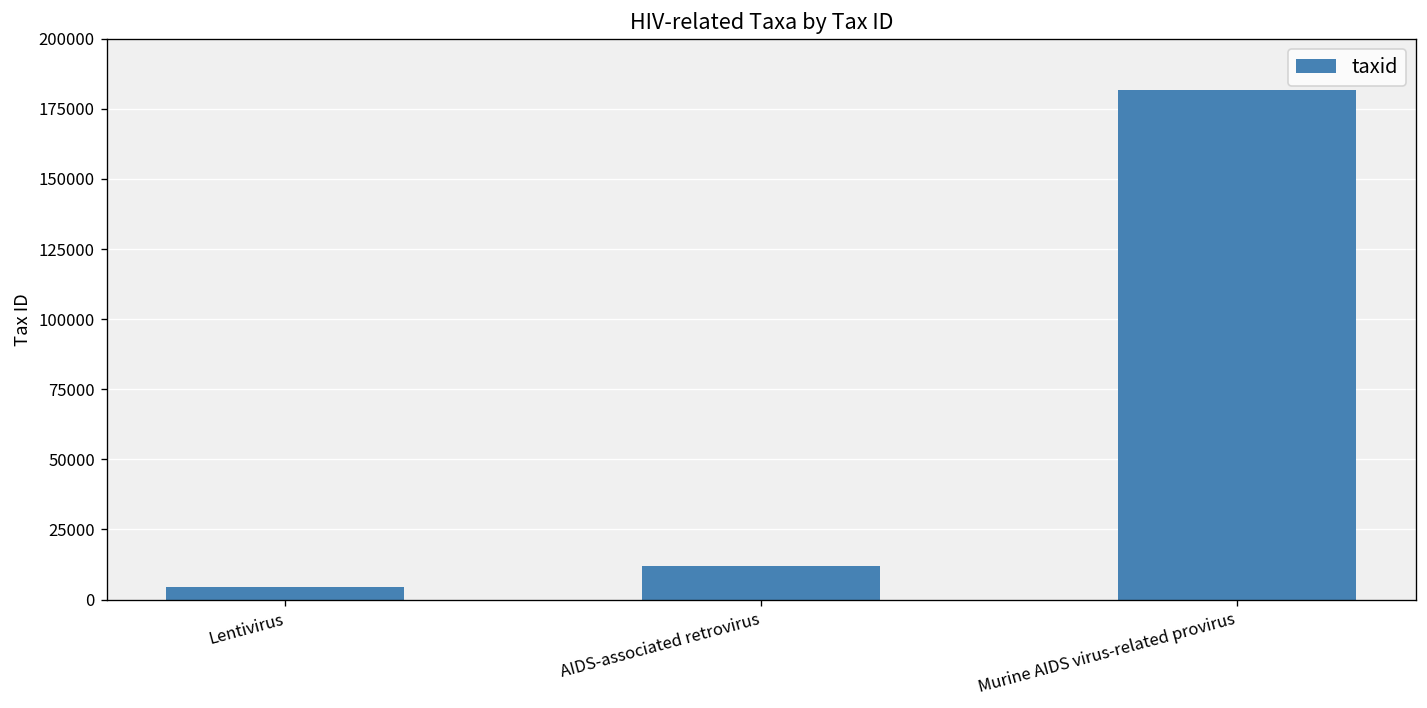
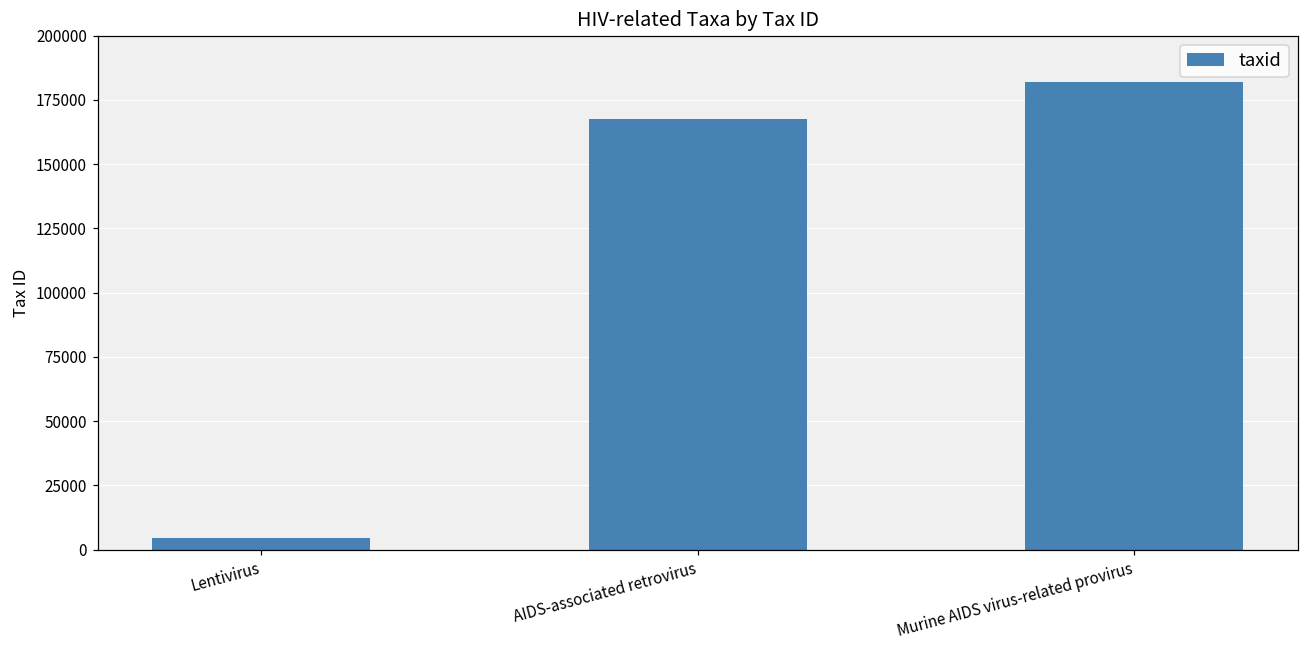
  {
    "Lentivirus": 4000,
-   "AIDS-associated retrovirus": 12000,
+   "AIDS-associated retrovirus": 167000,
    "Murine AIDS virus-related provirus": 182000
  }
